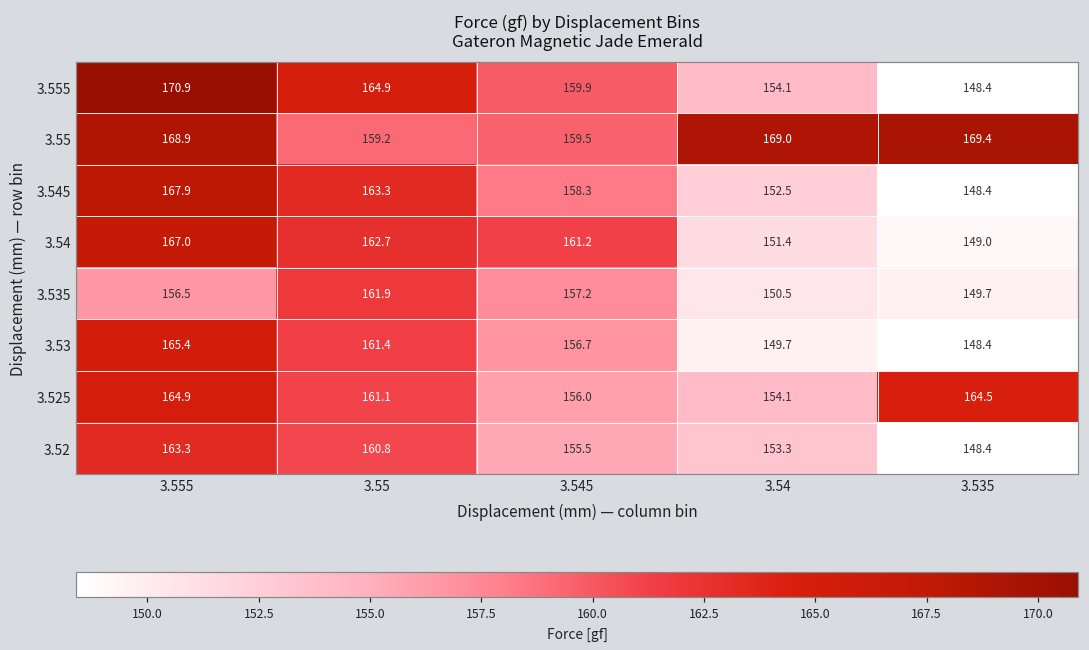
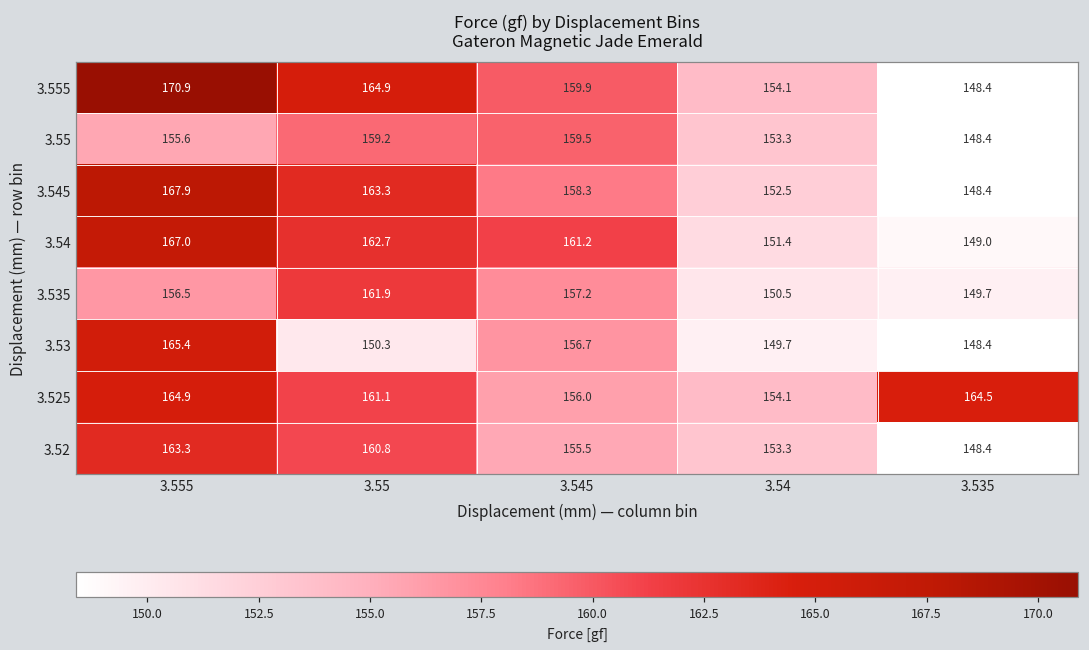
  {
    "3.555": {
      "3.555": 170.9,
      "3.55": 164.9,
      "3.545": 159.9,
      "3.54": 154.1,
      "3.535": 148.4
    },
    "3.55": {
-     "3.555": 168.9,
+     "3.555": 155.6,
      "3.55": 159.2,
      "3.545": 159.5,
-     "3.54": 169.0,
-     "3.535": 169.4
+     "3.54": 153.3,
+     "3.535": 148.4
    },
    "3.545": {
      "3.555": 167.9,
      "3.55": 163.3,
      "3.545": 158.3,
      "3.54": 152.5,
      "3.535": 148.4
    },
    "3.54": {
      "3.555": 167.0,
      "3.55": 162.7,
      "3.545": 161.2,
      "3.54": 151.4,
      "3.535": 149.0
    },
    "3.535": {
      "3.555": 156.5,
      "3.55": 161.9,
      "3.545": 157.2,
      "3.54": 150.5,
      "3.535": 149.7
    },
    "3.53": {
      "3.555": 165.4,
-     "3.55": 161.4,
+     "3.55": 150.3,
      "3.545": 156.7,
      "3.54": 149.7,
      "3.535": 148.4
    },
    "3.525": {
      "3.555": 164.9,
      "3.55": 161.1,
      "3.545": 156.0,
      "3.54": 154.1,
      "3.535": 164.5
    },
    "3.52": {
      "3.555": 163.3,
      "3.55": 160.8,
      "3.545": 155.5,
      "3.54": 153.3,
      "3.535": 148.4
    }
  }
